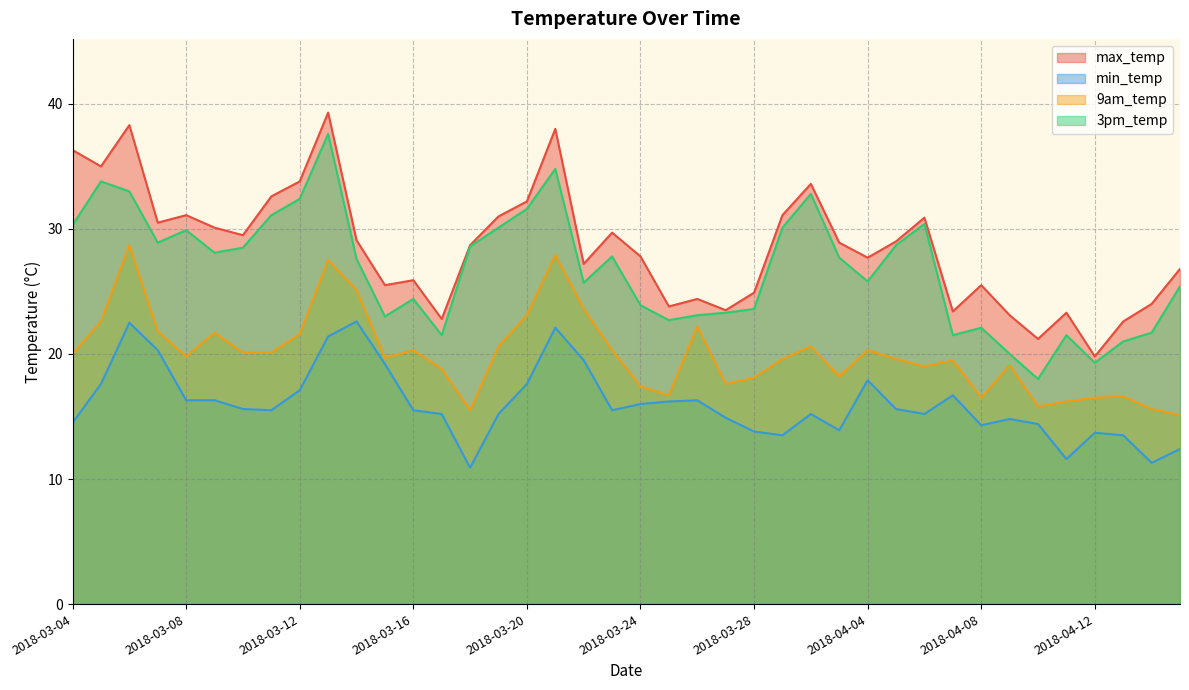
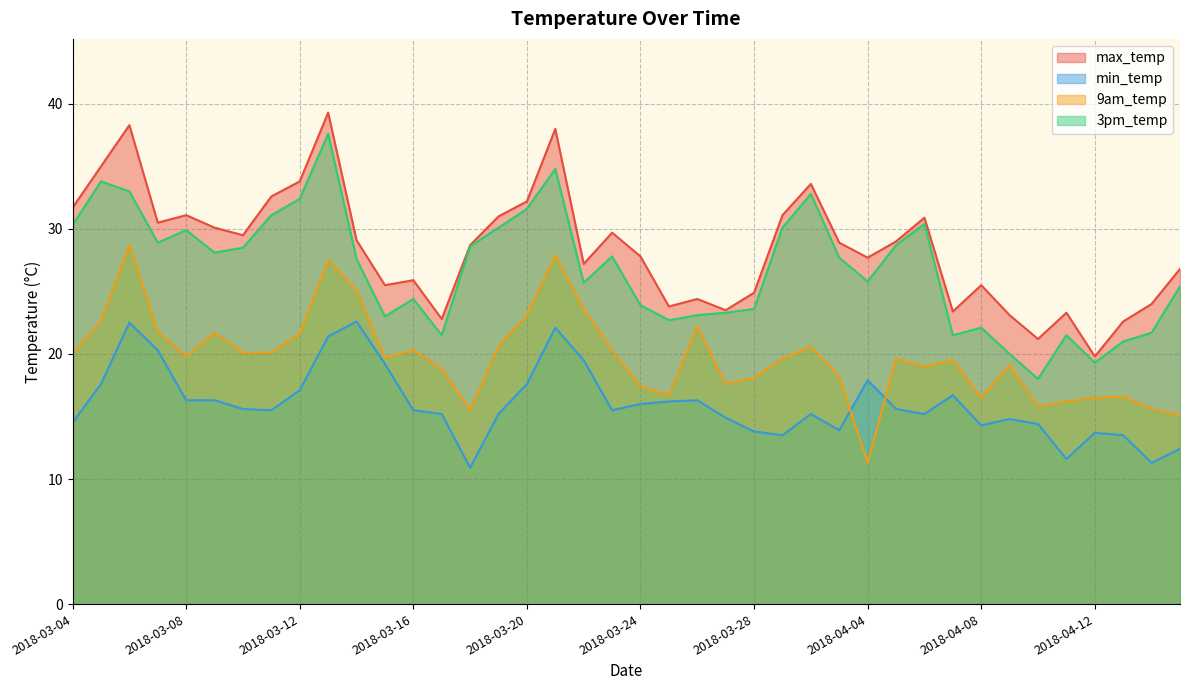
  {
    "max_temp": {
-     "2018-03-04": 36.3,
+     "2018-03-04": 31.7,
      "2018-03-08": 31.1,
      "2018-03-12": 33.8,
      "2018-03-16": 25.9,
      "2018-03-20": 32.2,
      "2018-03-24": 27.8,
      "2018-03-28": 24.9,
      "2018-04-04": 27.7,
      "2018-04-08": 25.5,
      "2018-04-12": 19.8
    },
    "min_temp": {
      "2018-03-04": 14.5,
      "2018-03-08": 16.3,
      "2018-03-12": 17.1,
      "2018-03-16": 15.5,
      "2018-03-20": 17.6,
      "2018-03-24": 16.0,
      "2018-03-28": 13.8,
      "2018-04-04": 17.9,
      "2018-04-08": 14.3,
      "2018-04-12": 13.7
    },
    "9am_temp": {
      "2018-03-04": 20.0,
      "2018-03-08": 19.8,
      "2018-03-12": 21.6,
      "2018-03-16": 20.3,
      "2018-03-20": 23.1,
      "2018-03-24": 17.4,
      "2018-03-28": 18.1,
-     "2018-04-04": 20.3,
+     "2018-04-04": 11.3,
      "2018-04-08": 16.5,
      "2018-04-12": 16.5
    },
    "3pm_temp": {
      "2018-03-04": 30.3,
      "2018-03-08": 29.9,
      "2018-03-12": 32.4,
      "2018-03-16": 24.4,
      "2018-03-20": 31.6,
      "2018-03-24": 23.9,
      "2018-03-28": 23.6,
      "2018-04-04": 25.8,
      "2018-04-08": 22.1,
      "2018-04-12": 19.3
    }
  }
